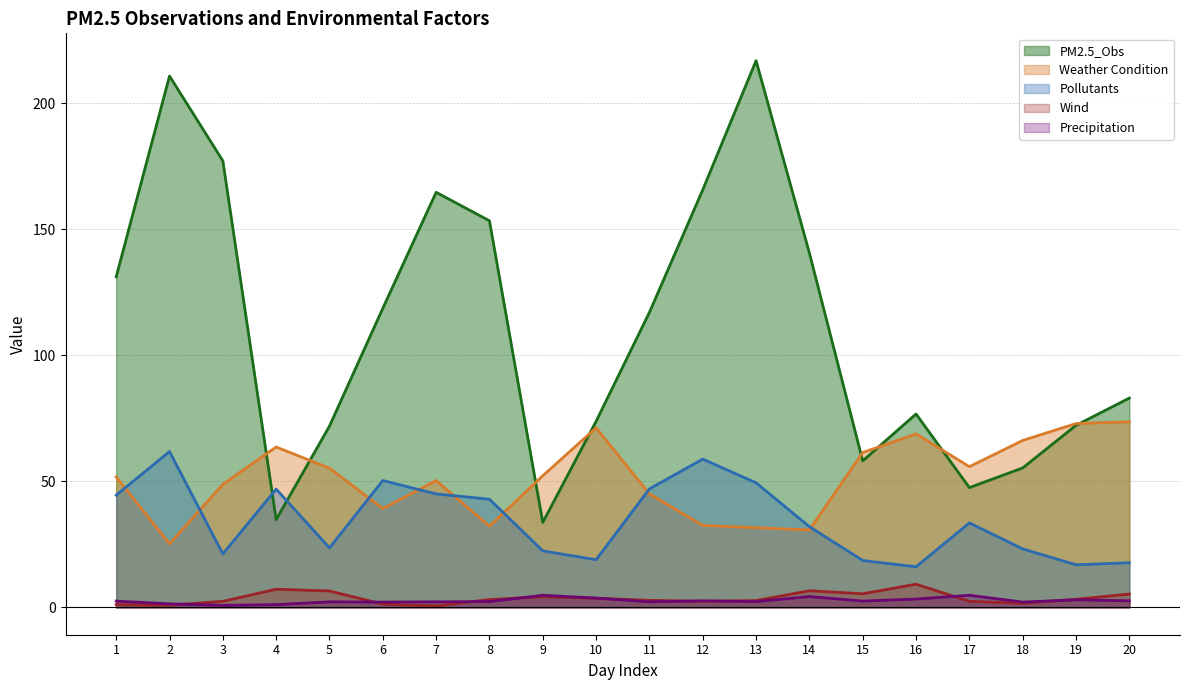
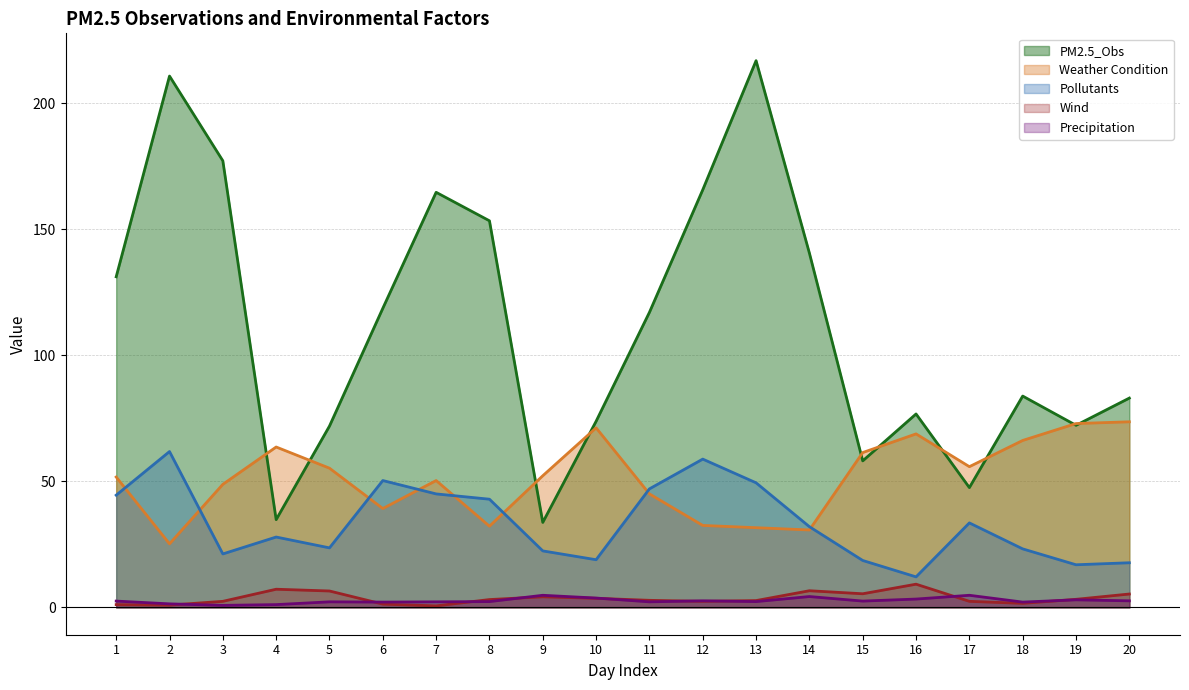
  {
    "PM2.5_Obs": {
      "1": 131,
      "2": 211,
      "3": 177,
      "4": 35,
      "5": 72,
      "6": 119,
      "7": 165,
      "8": 153,
      "9": 34,
      "10": 74,
      "11": 117,
      "12": 166,
      "13": 217,
      "14": 141,
      "15": 58,
      "16": 77,
      "17": 48,
-     "18": 55,
+     "18": 84,
      "20": 83
    },
    "Pollutants": {
      "1": 45,
      "2": 62,
      "3": 21,
-     "4": 47,
+     "4": 28,
      "5": 24,
      "6": 50,
      "7": 45,
      "8": 43,
      "9": 22,
      "10": 19,
      "11": 47,
      "12": 59,
      "13": 49,
      "14": 32,
      "15": 19,
-     "16": 16,
+     "16": 12,
      "17": 34,
      "18": 23,
      "19": 17,
      "20": 18
    }
  }
